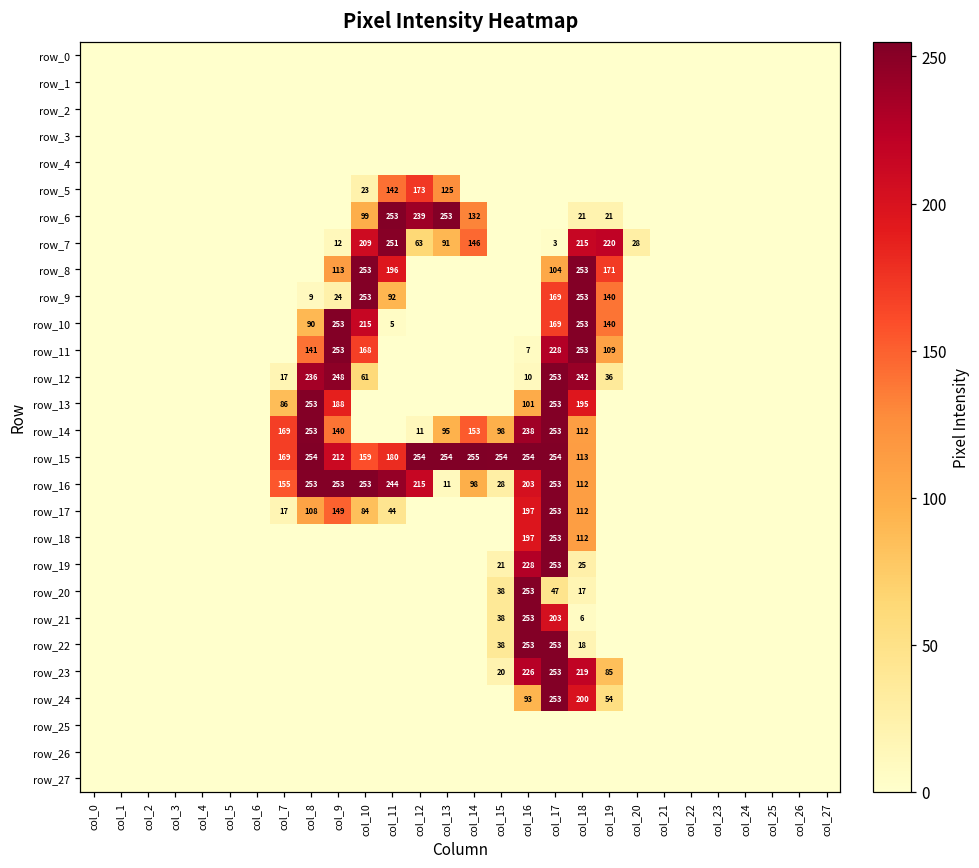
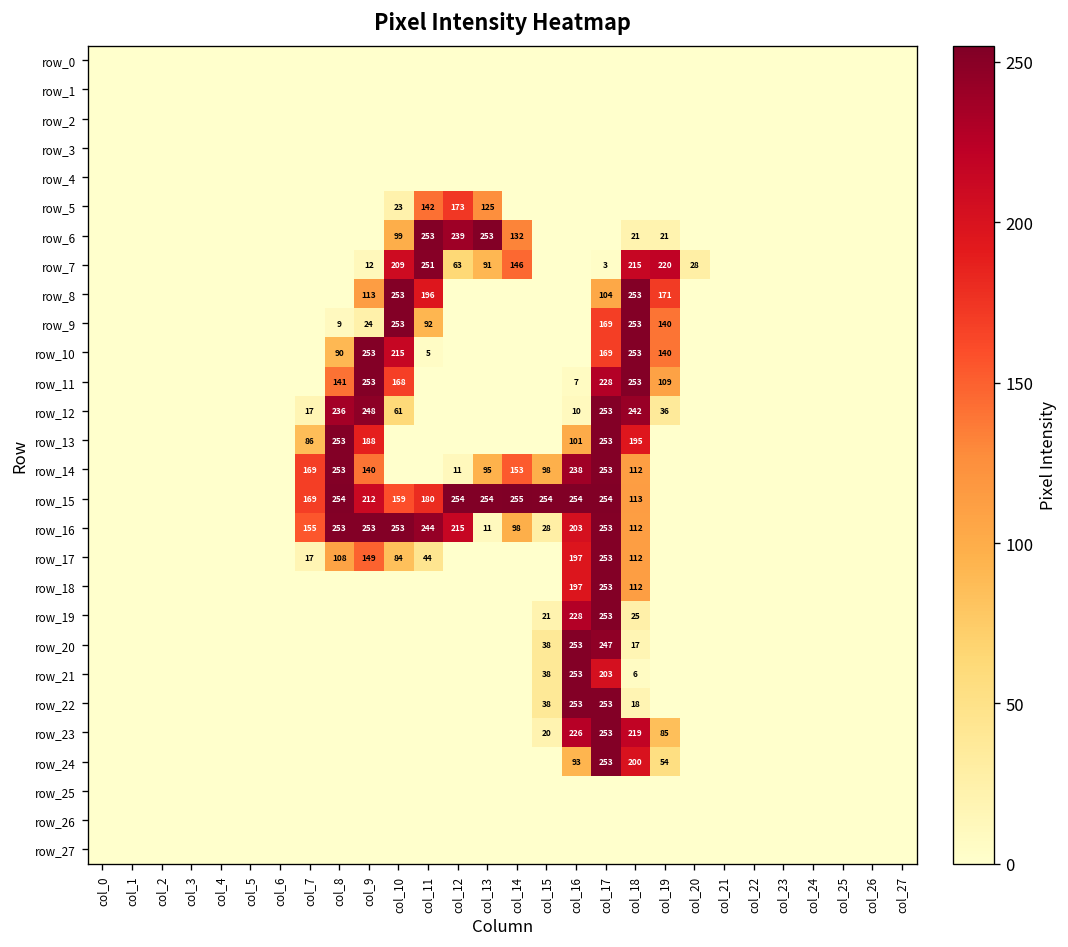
  {
    "row_5": {
      "col_10": 23,
      "col_11": 142,
      "col_12": 173,
      "col_13": 125
    },
    "row_6": {
      "col_10": 99,
      "col_11": 253,
      "col_12": 239,
      "col_13": 253,
      "col_14": 132,
      "col_18": 21,
      "col_19": 21
    },
    "row_7": {
      "col_9": 12,
      "col_10": 209,
      "col_11": 251,
      "col_12": 63,
      "col_13": 91,
      "col_14": 146,
      "col_17": 3,
      "col_18": 215,
      "col_19": 220,
      "col_20": 28
    },
    "row_8": {
      "col_9": 113,
      "col_10": 253,
      "col_11": 196,
      "col_17": 104,
      "col_18": 253,
      "col_19": 171
    },
    "row_9": {
      "col_8": 9,
      "col_9": 24,
      "col_10": 253,
      "col_11": 92,
      "col_17": 169,
      "col_18": 253,
      "col_19": 140
    },
    "row_10": {
      "col_8": 90,
      "col_9": 253,
      "col_10": 215,
      "col_11": 5,
      "col_17": 169,
      "col_18": 253,
      "col_19": 140
    },
    "row_11": {
      "col_8": 141,
      "col_9": 253,
      "col_10": 168,
      "col_16": 7,
      "col_17": 228,
      "col_18": 253,
      "col_19": 109
    },
    "row_12": {
      "col_7": 17,
      "col_8": 236,
      "col_9": 248,
      "col_10": 61,
      "col_16": 10,
      "col_17": 253,
      "col_18": 242,
      "col_19": 36
    },
    "row_13": {
      "col_7": 86,
      "col_8": 253,
      "col_9": 188,
      "col_16": 101,
      "col_17": 253,
      "col_18": 195
    },
    "row_14": {
      "col_7": 169,
      "col_8": 253,
      "col_9": 140,
      "col_12": 11,
      "col_13": 95,
      "col_14": 153,
      "col_15": 98,
      "col_16": 238,
      "col_17": 253,
      "col_18": 112
    },
    "row_15": {
      "col_7": 169,
      "col_8": 254,
      "col_9": 212,
      "col_10": 159,
      "col_11": 180,
      "col_12": 254,
      "col_13": 254,
      "col_14": 255,
      "col_15": 254,
      "col_16": 254,
      "col_17": 254,
      "col_18": 113
    },
    "row_16": {
      "col_7": 155,
      "col_8": 253,
      "col_9": 253,
      "col_10": 253,
      "col_11": 244,
      "col_12": 215,
      "col_13": 11,
      "col_14": 98,
      "col_15": 28,
      "col_16": 203,
      "col_17": 253,
      "col_18": 112
    },
    "row_17": {
      "col_7": 17,
      "col_8": 108,
      "col_9": 149,
      "col_10": 84,
      "col_11": 44,
      "col_16": 197,
      "col_17": 253,
      "col_18": 112
    },
    "row_18": {
      "col_16": 197,
      "col_17": 253,
      "col_18": 112
    },
    "row_19": {
      "col_15": 21,
      "col_16": 228,
      "col_17": 253,
      "col_18": 25
    },
    "row_20": {
      "col_15": 38,
      "col_16": 253,
-     "col_17": 47,
+     "col_17": 247,
      "col_18": 17
    },
    "row_21": {
      "col_15": 38,
      "col_16": 253,
      "col_17": 203,
      "col_18": 6
    },
    "row_22": {
      "col_15": 38,
      "col_16": 253,
      "col_17": 253,
      "col_18": 18
    },
    "row_23": {
      "col_15": 20,
      "col_16": 226,
      "col_17": 253,
      "col_18": 219,
      "col_19": 85
    },
    "row_24": {
      "col_16": 93,
      "col_17": 253,
      "col_18": 200,
      "col_19": 54
    }
  }
